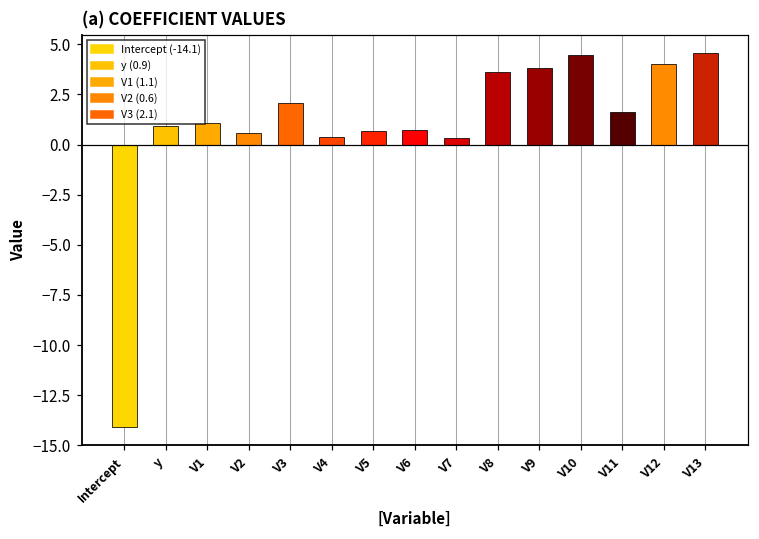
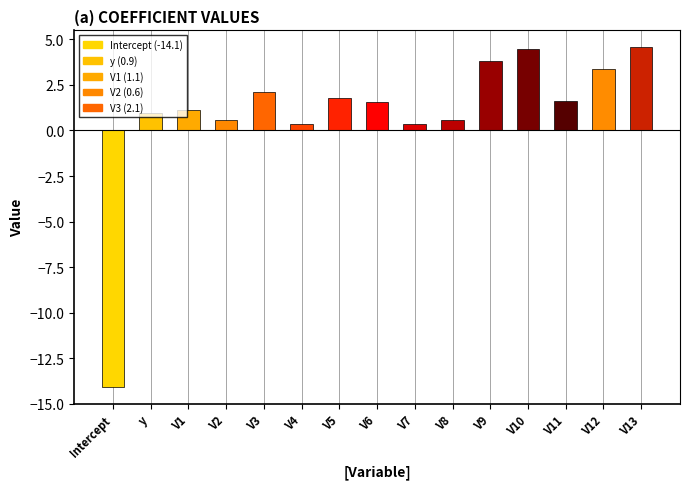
  {
    "Intercept": -14.1,
    "V1": 1.1,
    "V2": 0.6,
    "V3": 2.1,
    "V4": 0.4,
-   "V5": 0.7,
-   "V6": 0.7,
+   "V5": 1.8,
+   "V6": 1.6,
    "V7": 0.4,
-   "V8": 3.6,
+   "V8": 0.6,
    "V9": 3.8,
    "V10": 4.5,
    "V11": 1.6,
-   "V12": 4.0,
+   "V12": 3.4,
    "V13": 4.6
  }
